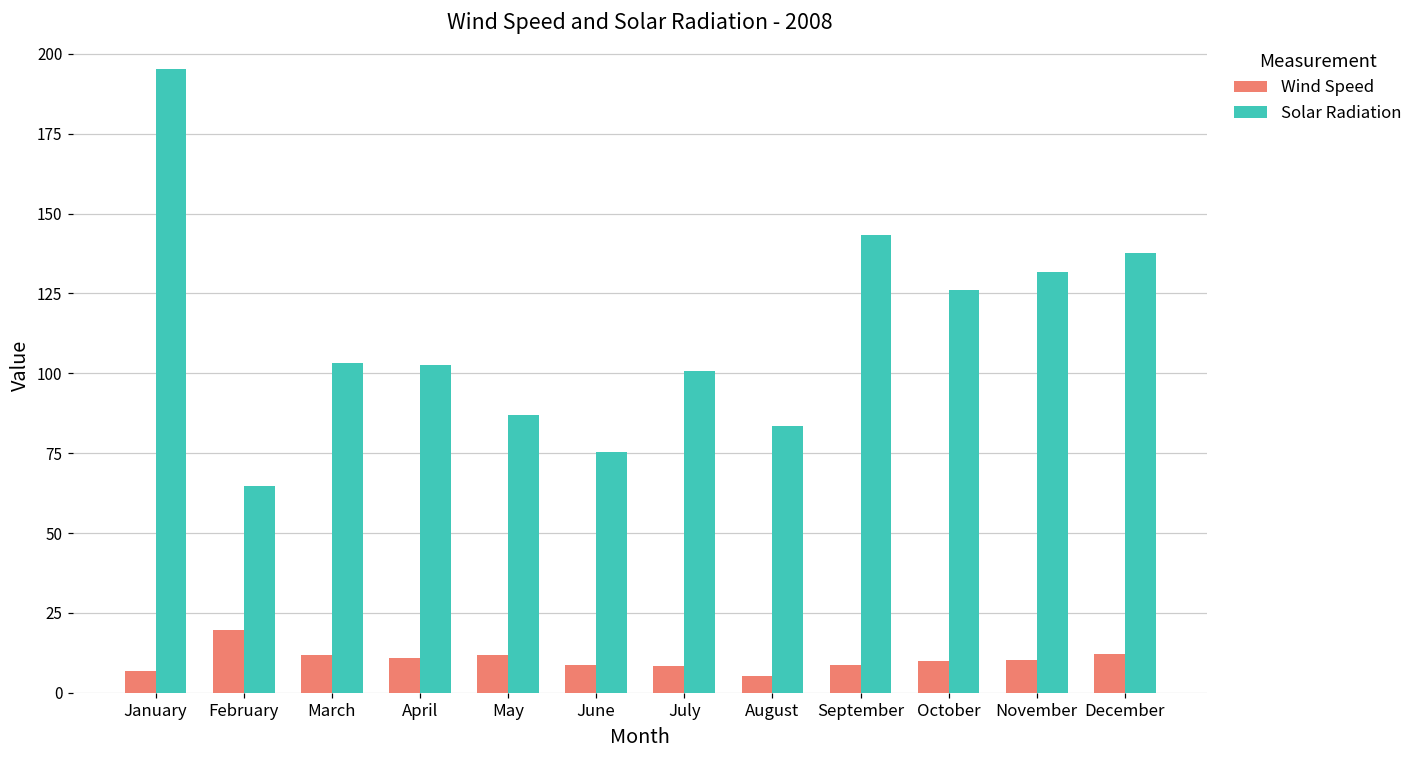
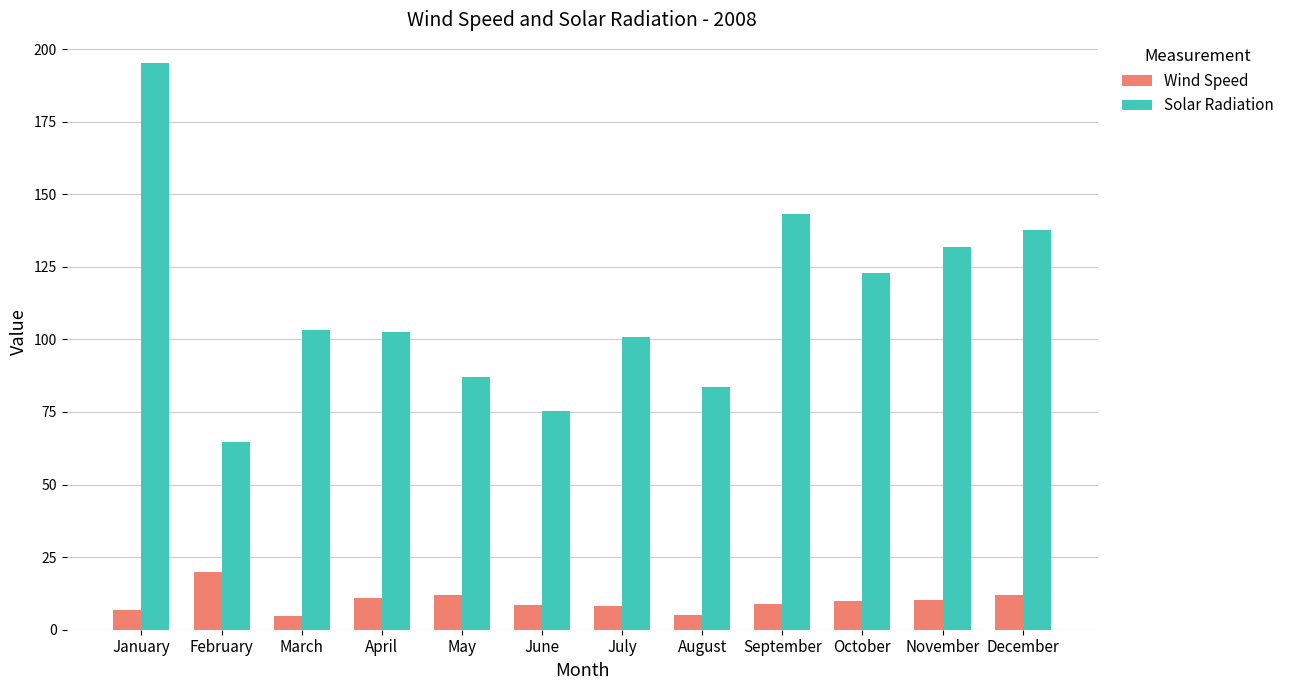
  {
    "Wind Speed": {
      "January": 7,
      "February": 20,
-     "March": 12,
+     "March": 5,
      "April": 11,
      "May": 12,
      "June": 9,
      "July": 8,
      "August": 5,
      "September": 9,
      "October": 10,
      "November": 10,
      "December": 12
    },
    "Solar Radiation": {
      "January": 195,
      "February": 65,
      "March": 103,
      "April": 103,
      "May": 87,
      "June": 75,
      "July": 101,
      "August": 84,
      "September": 143,
-     "October": 126,
+     "October": 123,
      "November": 132,
      "December": 138
    }
  }
